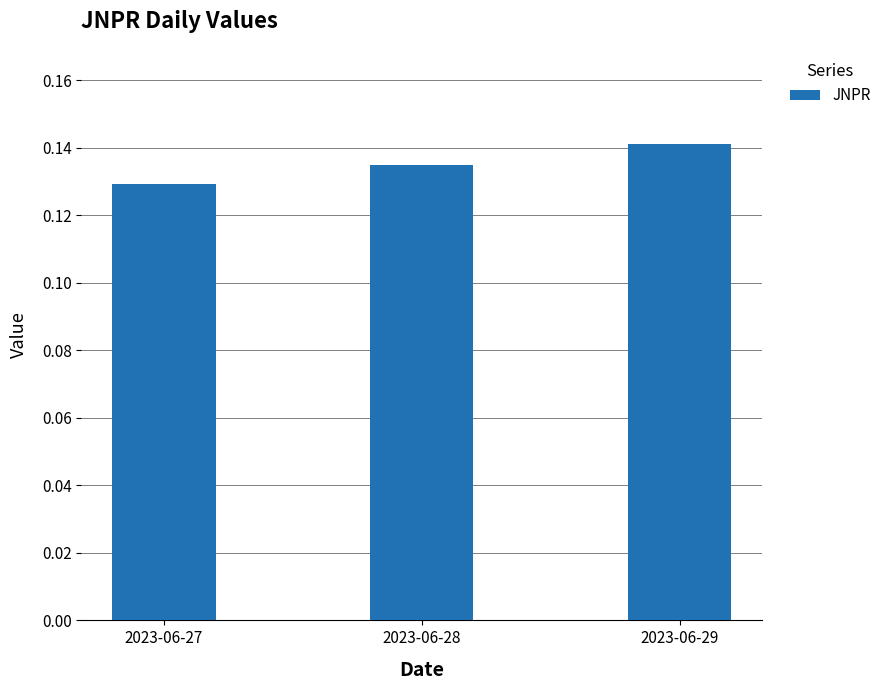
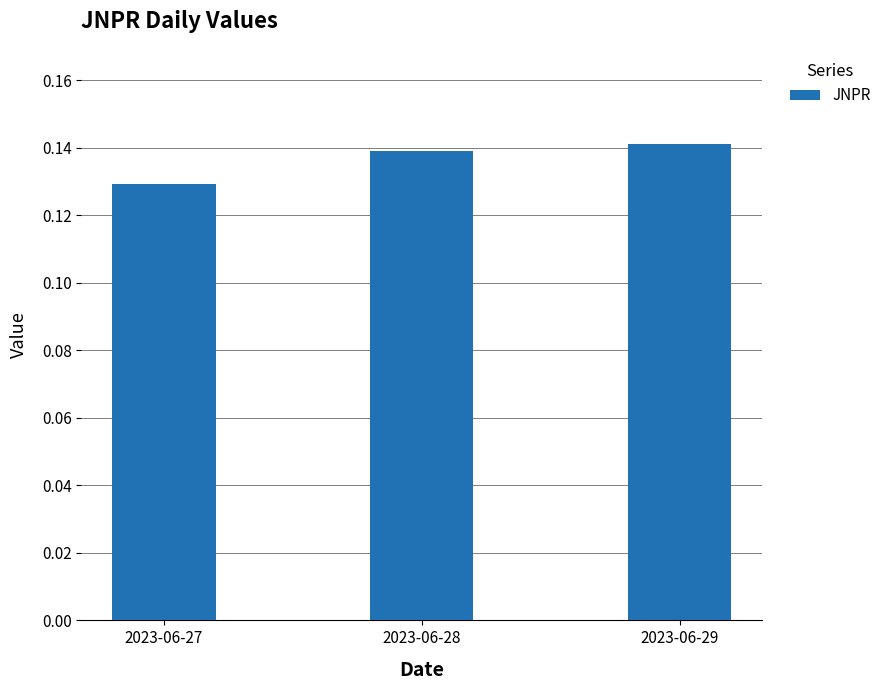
  {
    "2023-06-27": 0.129,
-   "2023-06-28": 0.135,
+   "2023-06-28": 0.139,
    "2023-06-29": 0.141
  }
